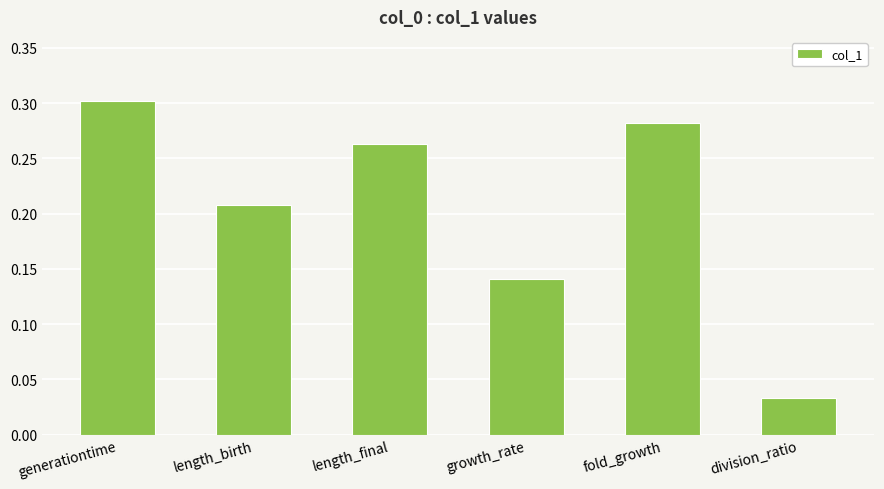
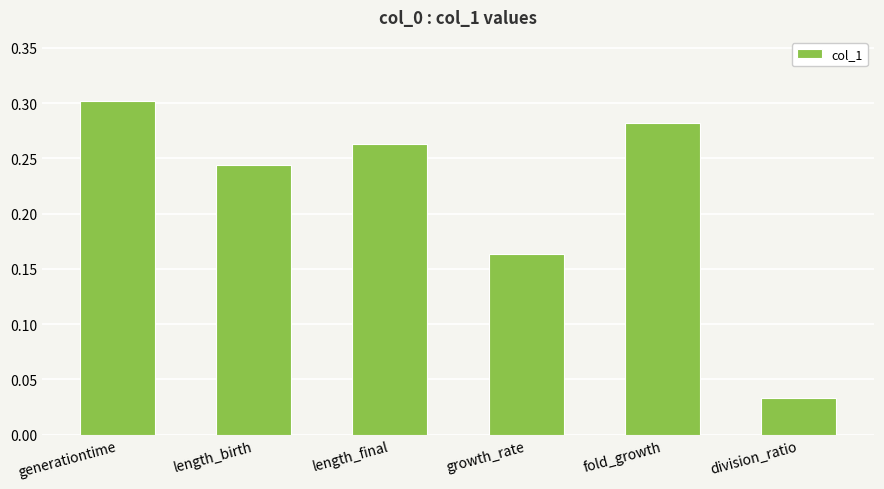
  {
    "generationtime": 0.302,
-   "length_birth": 0.207,
+   "length_birth": 0.244,
    "length_final": 0.263,
-   "growth_rate": 0.141,
+   "growth_rate": 0.163,
    "fold_growth": 0.282,
    "division_ratio": 0.033
  }
